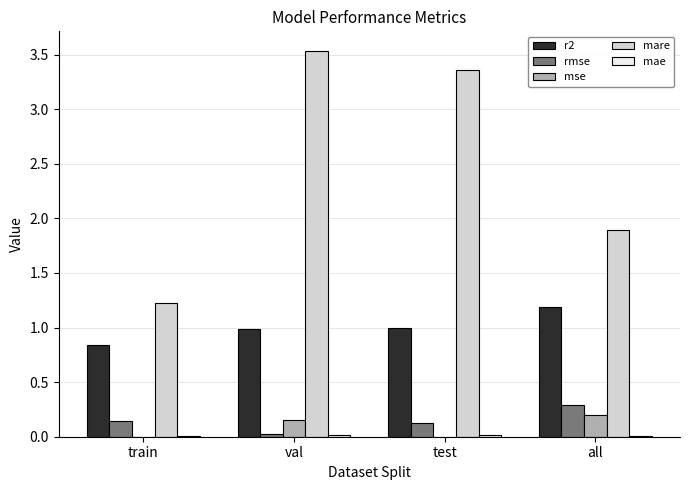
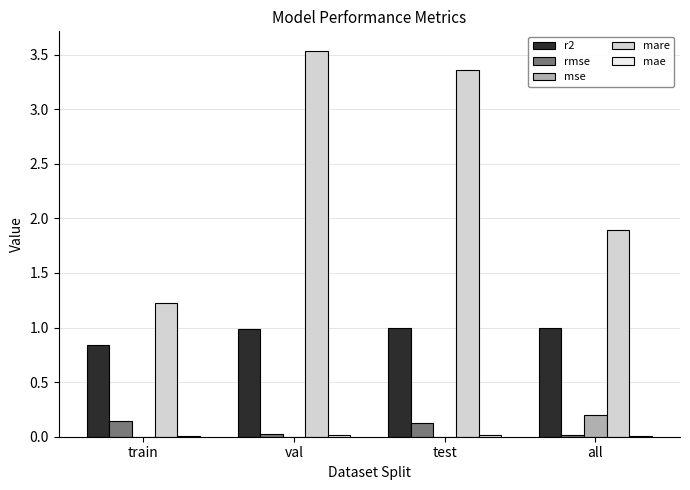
  {
    "r2": {
      "train": 0.84,
      "val": 0.99,
      "test": 0.99,
-     "all": 1.18
+     "all": 1.00
    },
    "rmse": {
      "train": 0.15,
      "val": 0.03,
      "test": 0.13,
-     "all": 0.29
+     "all": 0.02
    },
    "mse": {
-     "val": 0.16,
+     "val": 0.00,
      "all": 0.20
    }
  }
